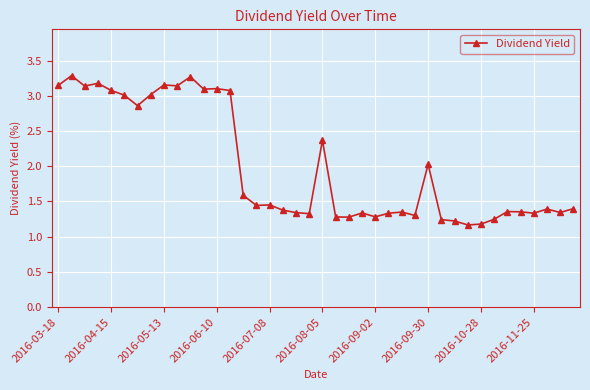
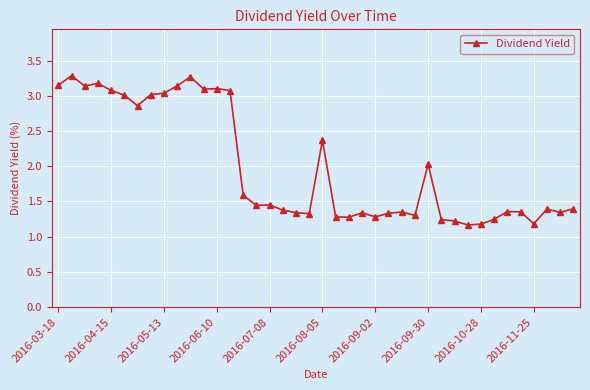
  {
    "2016-03-18": 3.1,
    "2016-04-15": 3.1,
-   "2016-05-13": 3.2,
+   "2016-05-13": 3.0,
    "2016-06-10": 3.1,
    "2016-07-08": 1.5,
    "2016-08-05": 2.4,
    "2016-09-02": 1.3,
    "2016-09-30": 2.0,
    "2016-10-28": 1.2,
-   "2016-11-25": 1.3
+   "2016-11-25": 1.2
  }
